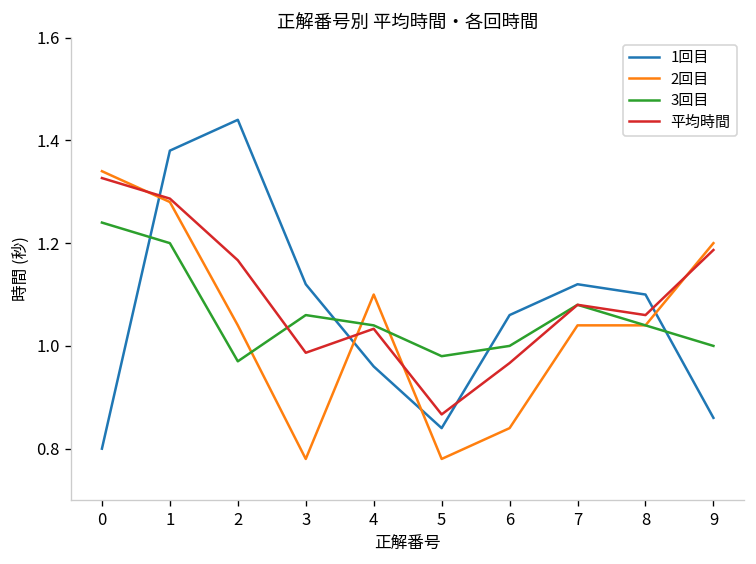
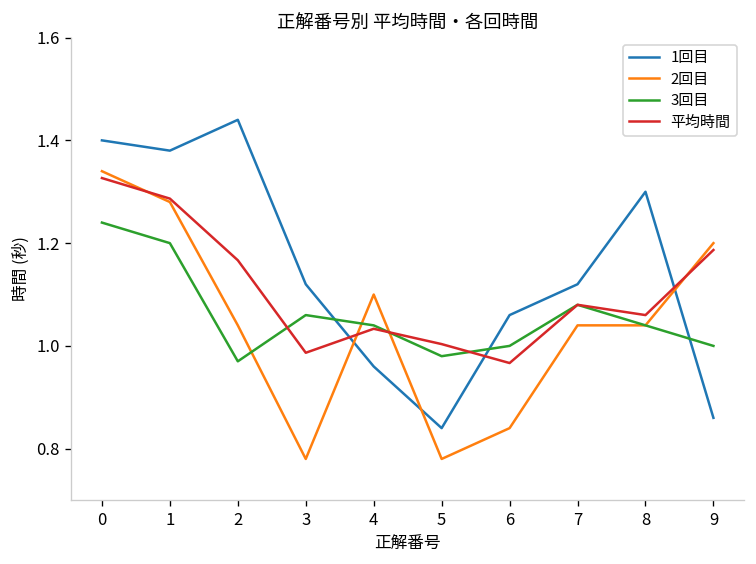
  {
    "1回目": {
-     "0": 0.8,
+     "0": 1.4,
      "1": 1.38,
      "2": 1.44,
      "3": 1.12,
      "4": 0.96,
      "5": 0.84,
      "6": 1.06,
      "7": 1.12,
-     "8": 1.1,
+     "8": 1.3,
      "9": 0.86
    },
    "2回目": {
      "0": 1.34,
      "1": 1.28,
      "2": 1.04,
      "3": 0.78,
      "4": 1.10,
      "5": 0.78,
      "6": 0.84,
      "7": 1.04,
      "9": 1.20
    },
    "3回目": {
      "0": 1.24,
      "1": 1.20,
      "2": 0.97,
      "3": 1.06,
      "4": 1.04,
      "5": 0.98,
      "6": 1.00,
      "9": 1.00
    },
    "平均時間": {
      "0": 1.33,
      "1": 1.29,
      "2": 1.17,
      "3": 0.99,
      "4": 1.03,
-     "5": 0.87,
+     "5": 1.00,
      "6": 0.97,
      "8": 1.06,
      "9": 1.19
    }
  }
